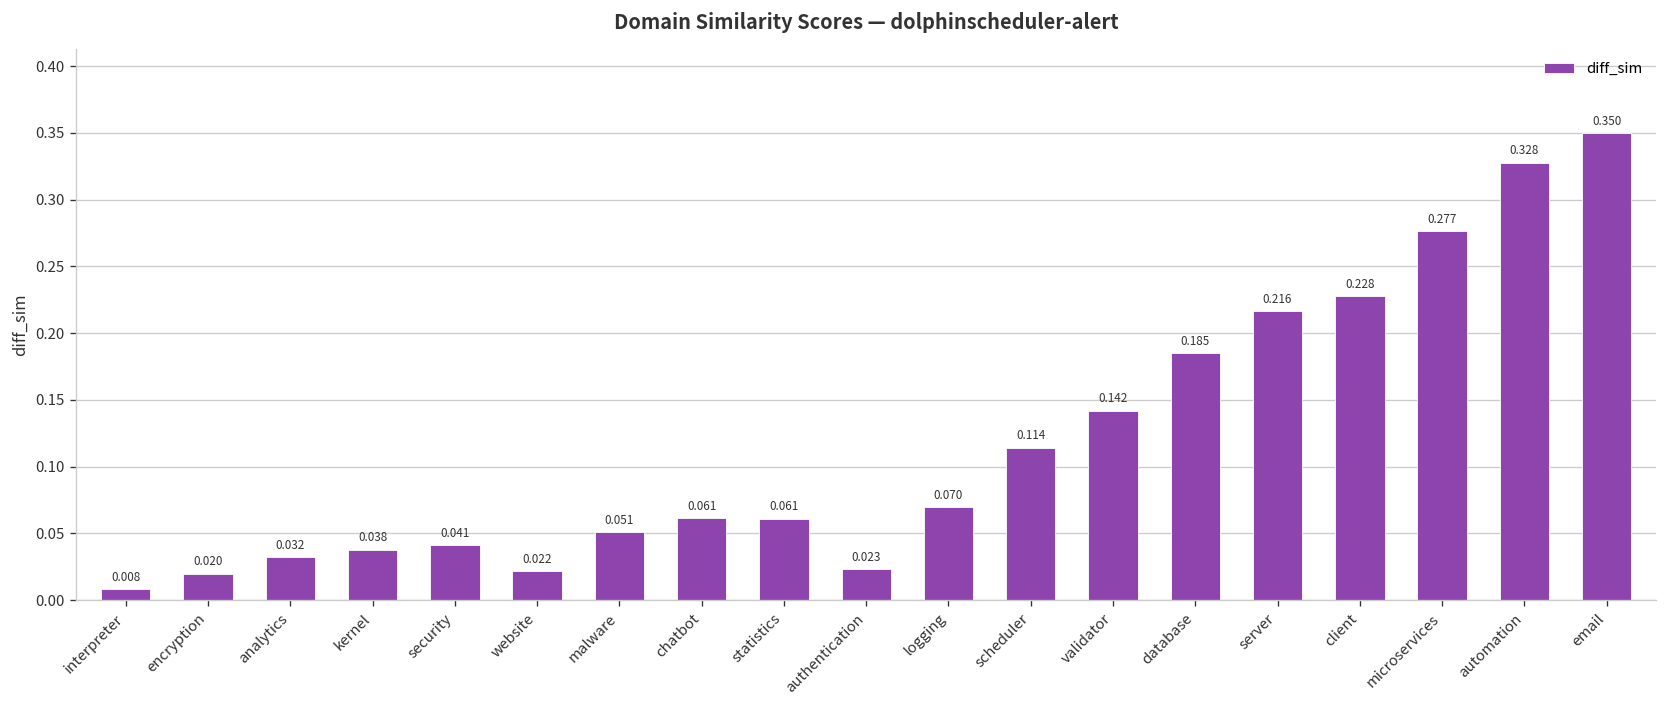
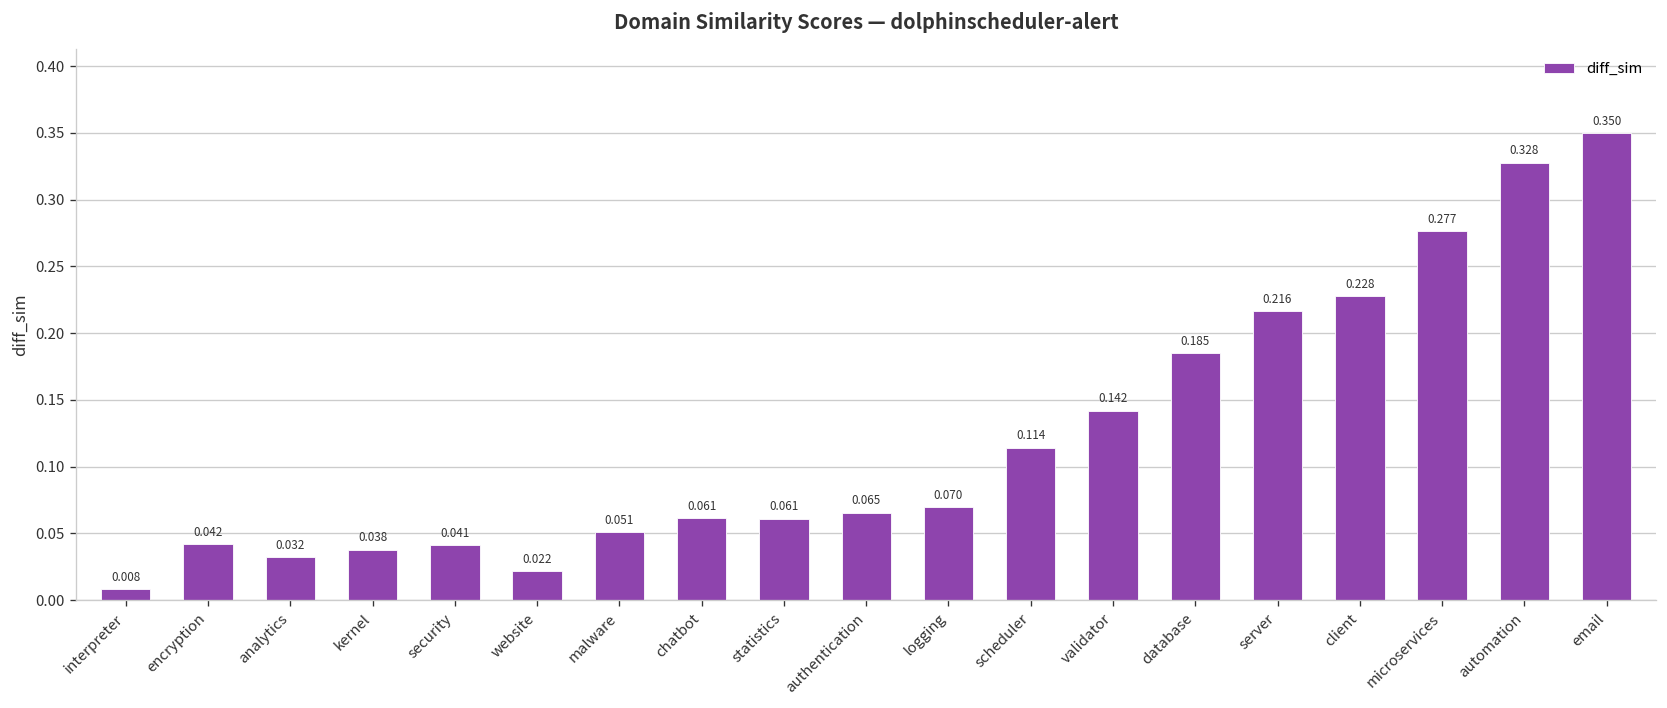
  {
    "interpreter": 0.008,
-   "encryption": 0.020,
+   "encryption": 0.042,
    "analytics": 0.032,
    "kernel": 0.038,
    "security": 0.041,
    "website": 0.022,
    "malware": 0.051,
    "chatbot": 0.061,
    "statistics": 0.061,
-   "authentication": 0.023,
+   "authentication": 0.065,
    "logging": 0.070,
    "scheduler": 0.114,
    "validator": 0.142,
    "database": 0.185,
    "server": 0.216,
    "client": 0.228,
    "microservices": 0.277,
    "automation": 0.328,
    "email": 0.350
  }
